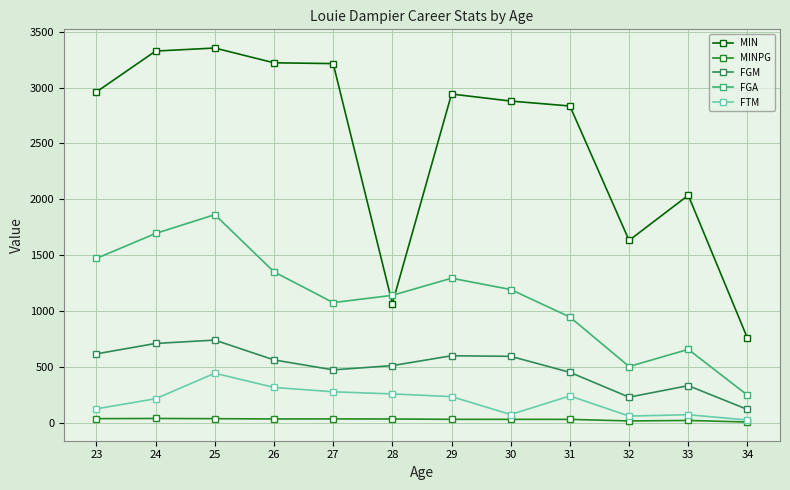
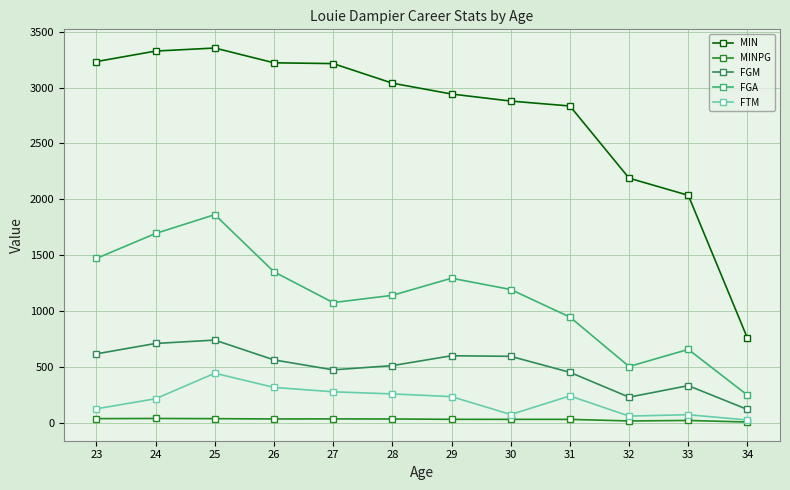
  {
    "MIN": {
-     "23": 2960,
+     "23": 3230,
      "24": 3330,
      "25": 3350,
      "26": 3220,
      "27": 3210,
-     "28": 1070,
+     "28": 3040,
      "29": 2940,
      "30": 2880,
      "31": 2840,
-     "32": 1630,
+     "32": 2190,
      "33": 2040,
      "34": 760
    },
    "FTM": {
      "23": 130,
      "24": 220,
      "25": 450,
      "26": 320,
      "27": 280,
      "28": 260,
      "29": 240,
      "30": 80,
      "31": 240,
      "32": 60,
      "33": 80
    }
  }
